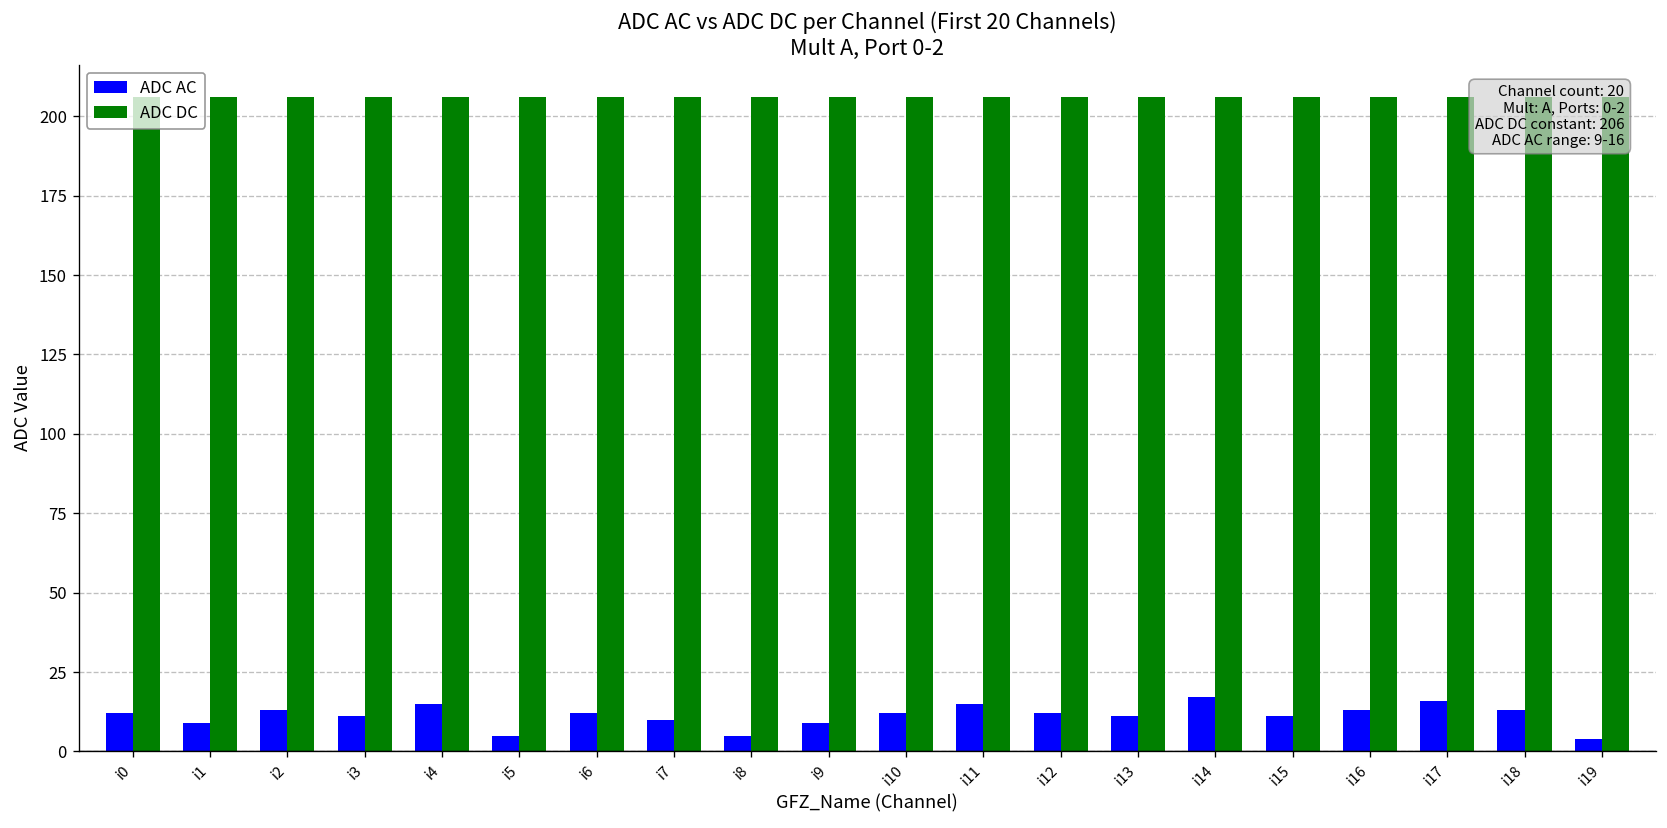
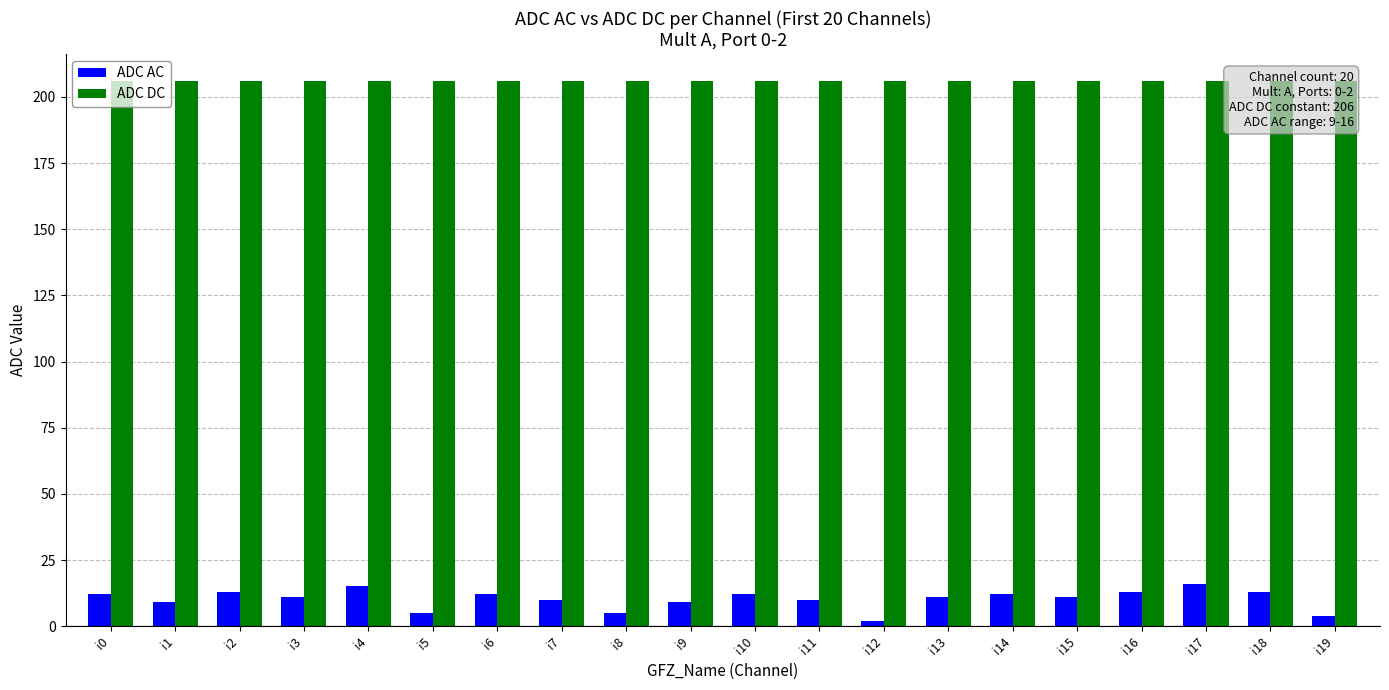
  {
    "ADC AC": {
      "i0": 12,
      "i1": 9,
      "i2": 13,
      "i3": 11,
      "i4": 15,
      "i5": 5,
      "i6": 12,
      "i7": 10,
      "i8": 5,
      "i9": 9,
      "i10": 12,
-     "i11": 15,
-     "i12": 12,
+     "i11": 10,
+     "i12": 2,
      "i13": 11,
-     "i14": 17,
+     "i14": 12,
      "i15": 11,
      "i16": 13,
      "i17": 16,
      "i18": 13,
      "i19": 4
    },
    "ADC DC": {
      "i1": 206,
      "i2": 206,
      "i3": 206,
      "i4": 206,
      "i5": 206,
      "i6": 206,
      "i7": 206,
      "i8": 206,
      "i9": 206,
      "i10": 206,
      "i11": 206,
      "i12": 206,
      "i13": 206,
      "i14": 206,
      "i15": 206,
      "i16": 206,
      "i17": 206
    }
  }
